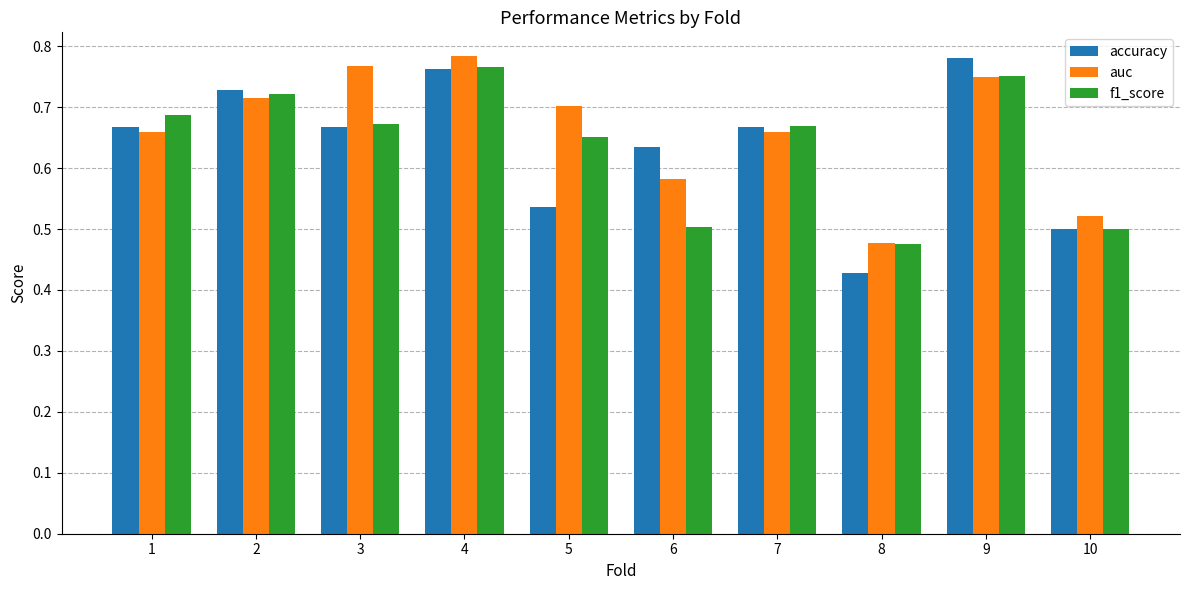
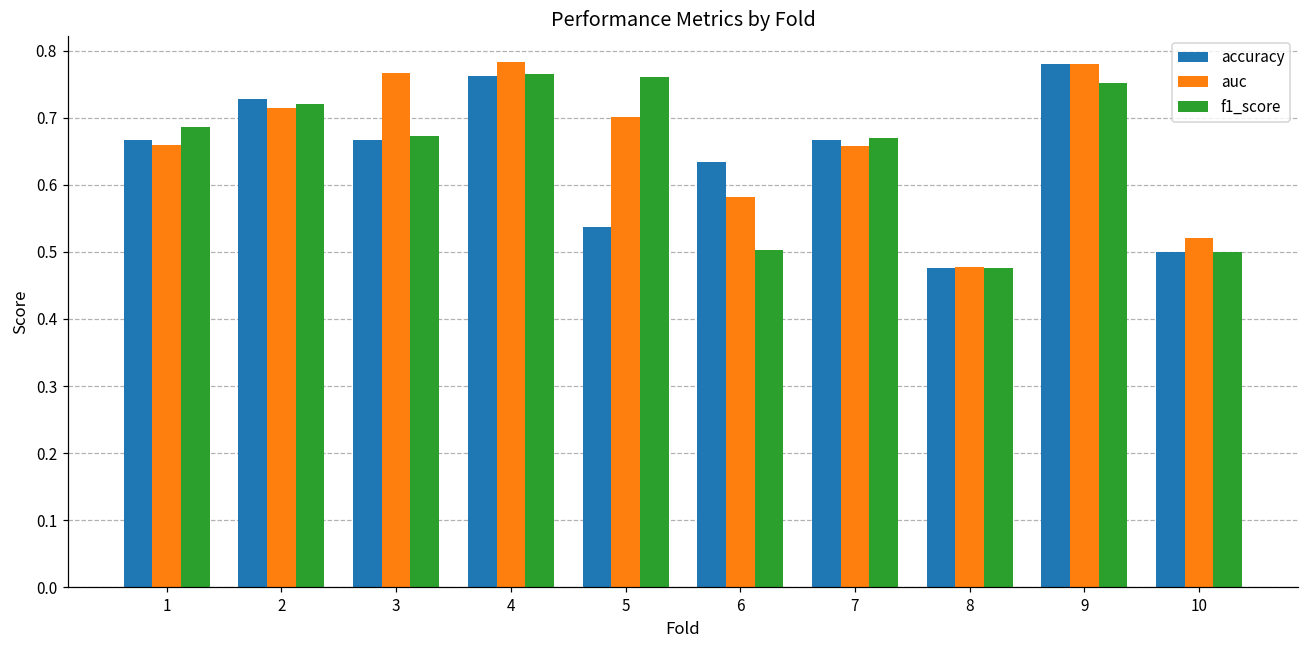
  {
    "accuracy": {
      "1": 0.67,
      "2": 0.73,
      "3": 0.67,
      "4": 0.76,
      "5": 0.54,
      "6": 0.63,
      "7": 0.67,
-     "8": 0.43,
+     "8": 0.48,
      "9": 0.78,
      "10": 0.50
    },
    "auc": {
      "1": 0.66,
      "2": 0.71,
      "3": 0.77,
      "4": 0.78,
      "5": 0.70,
      "6": 0.58,
      "7": 0.66,
      "8": 0.48,
-     "9": 0.75,
+     "9": 0.78,
      "10": 0.52
    },
    "f1_score": {
      "1": 0.69,
      "2": 0.72,
      "3": 0.67,
      "4": 0.77,
-     "5": 0.65,
+     "5": 0.76,
      "6": 0.50,
      "7": 0.67,
      "8": 0.48,
      "9": 0.75,
      "10": 0.50
    }
  }
